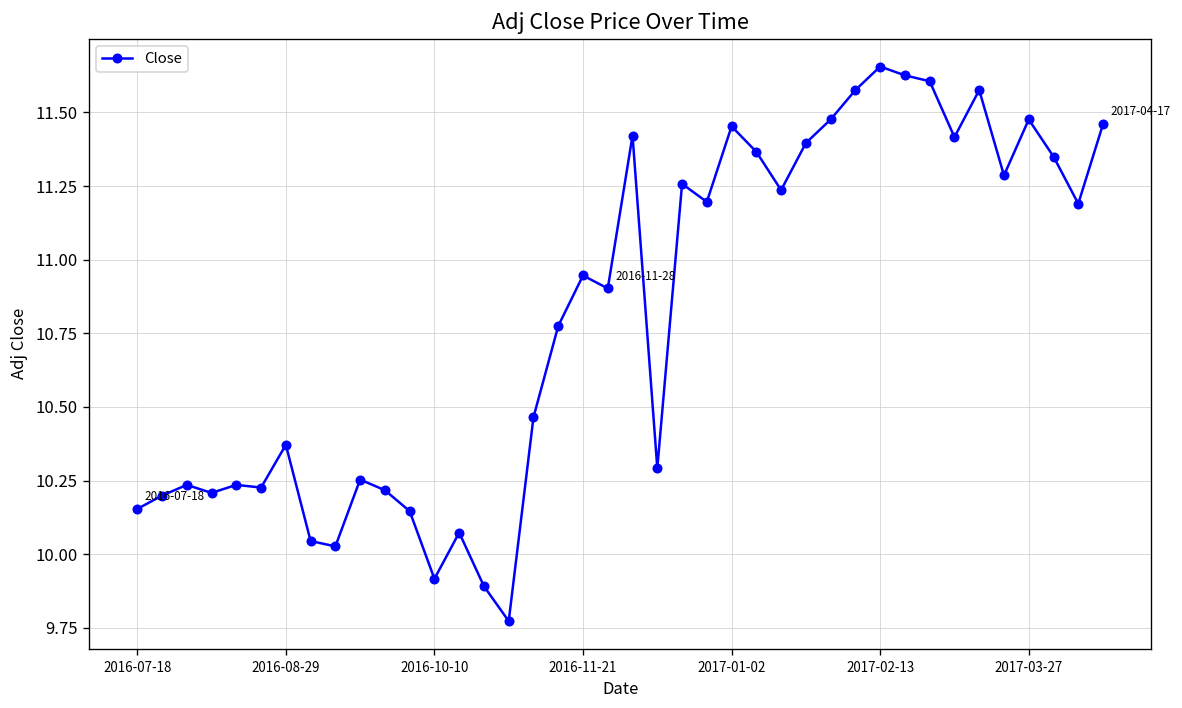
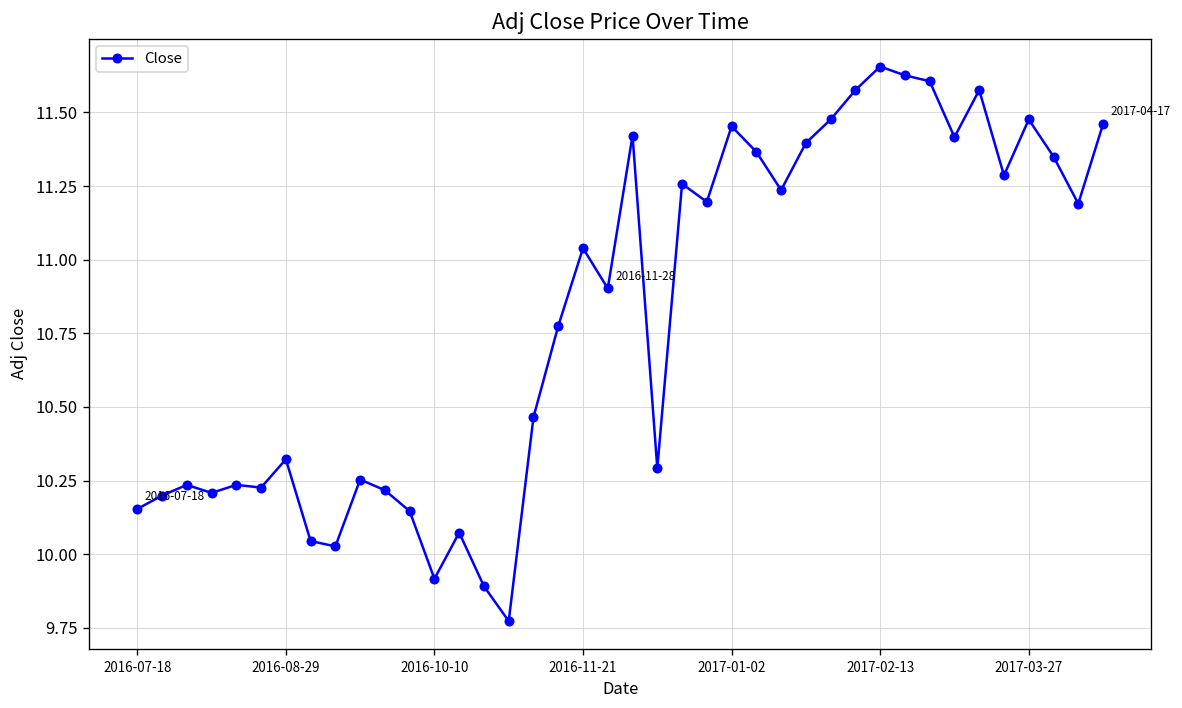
  {
    "2016-07-18": 10.15,
-   "2016-08-29": 10.37,
+   "2016-08-29": 10.32,
    "2016-10-10": 9.92,
-   "2016-11-21": 10.95,
+   "2016-11-21": 11.04,
    "2017-01-02": 11.45,
    "2017-02-13": 11.66,
    "2017-03-27": 11.48
  }
